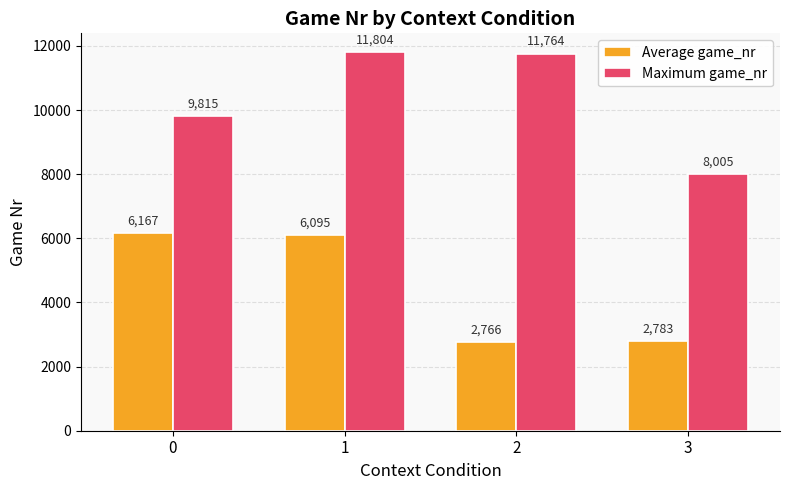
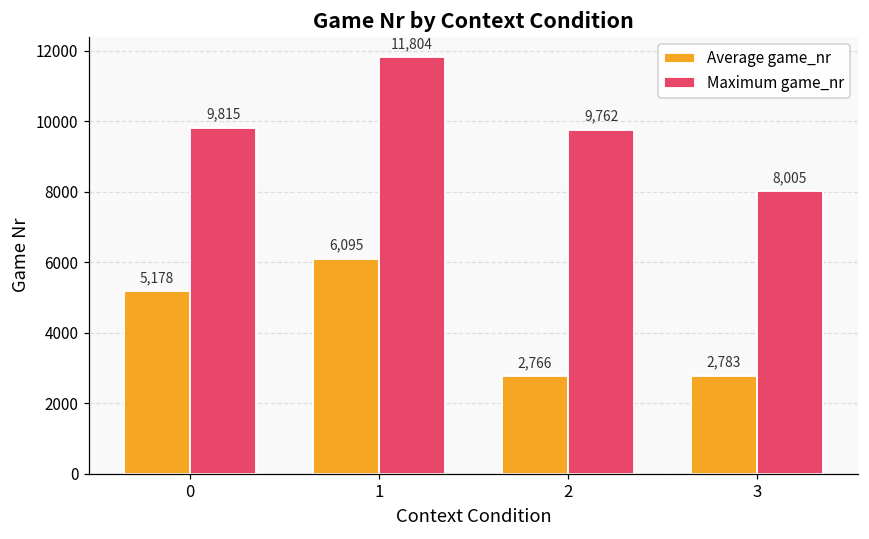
  {
    "Average game_nr": {
-     "0": "6,167",
+     "0": "5,178",
      "1": "6,095",
      "2": "2,766",
      "3": "2,783"
    },
    "Maximum game_nr": {
      "0": "9,815",
      "1": "11,804",
-     "2": "11,764",
+     "2": "9,762",
      "3": "8,005"
    }
  }
